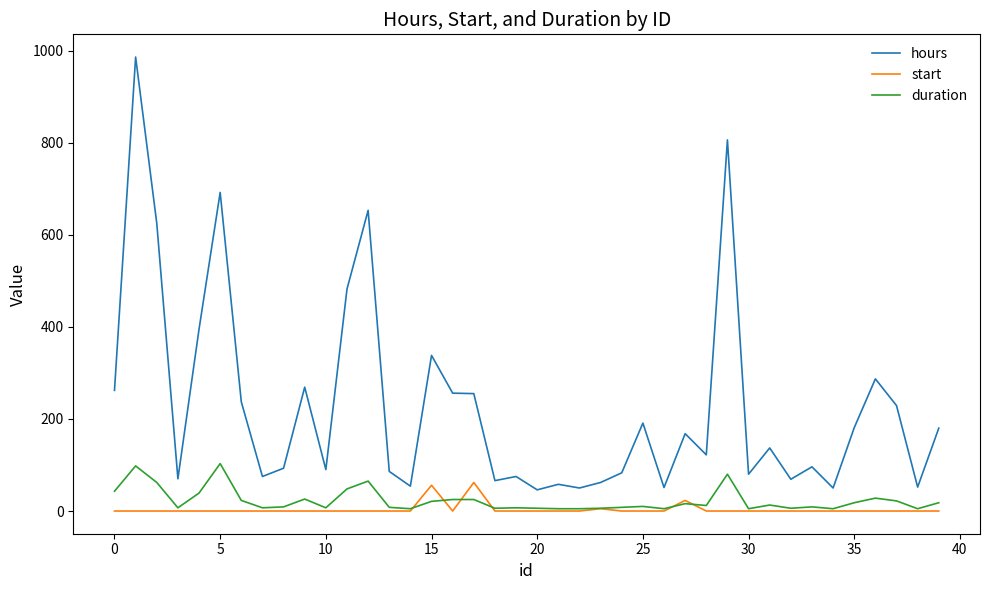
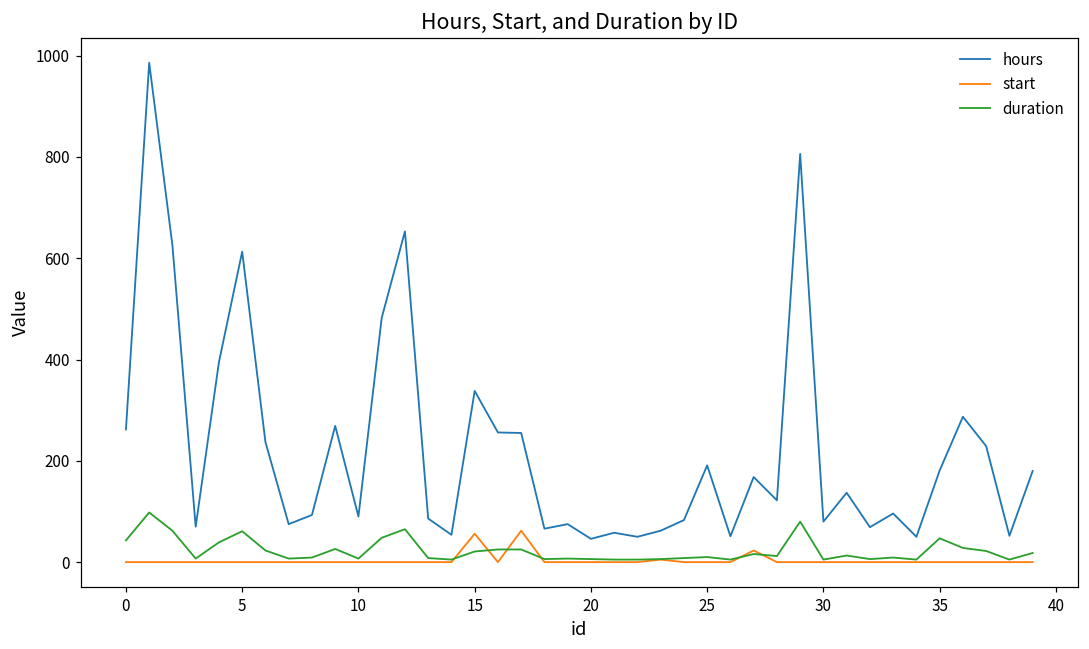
  {
    "hours": {
      "0": 260,
-     "5": 690,
+     "5": 610,
      "10": 90,
      "15": 340,
      "20": 50,
      "25": 190,
      "30": 80,
      "35": 180
    },
    "start": {
      "0": 0,
      "5": 0,
      "10": 0,
      "15": 60,
      "20": 0,
      "25": 0,
      "35": 0
    },
    "duration": {
      "0": 40,
-     "5": 100,
+     "5": 60,
      "10": 10,
      "15": 20,
      "20": 10,
      "25": 10,
-     "35": 20
+     "35": 50
    }
  }
